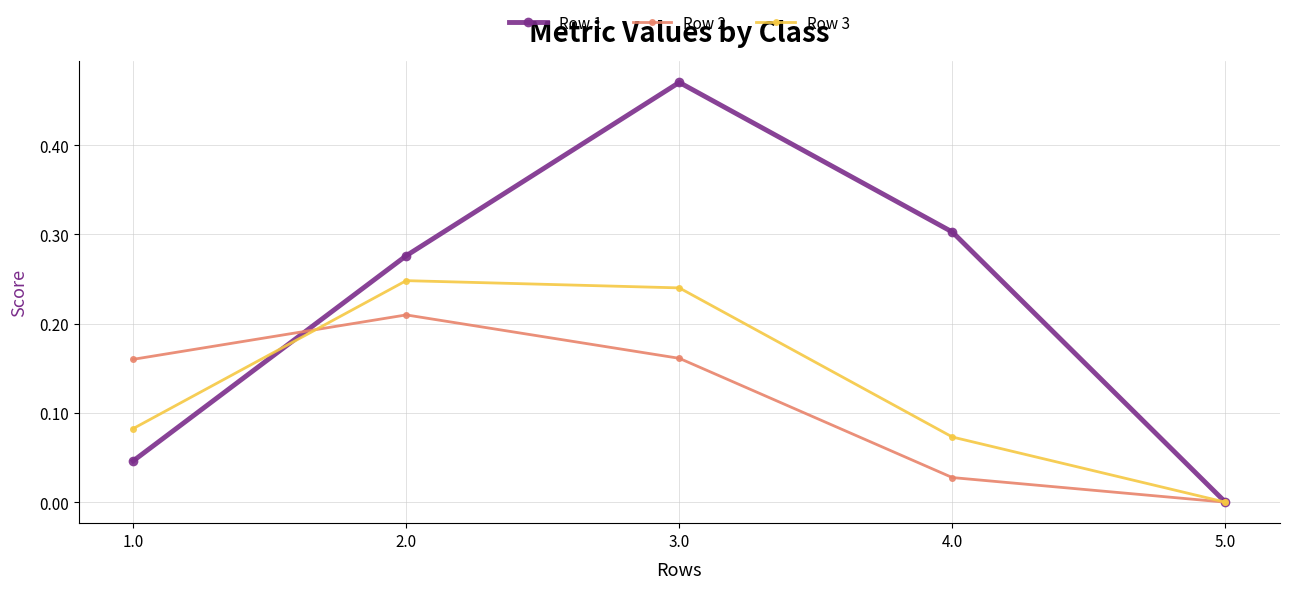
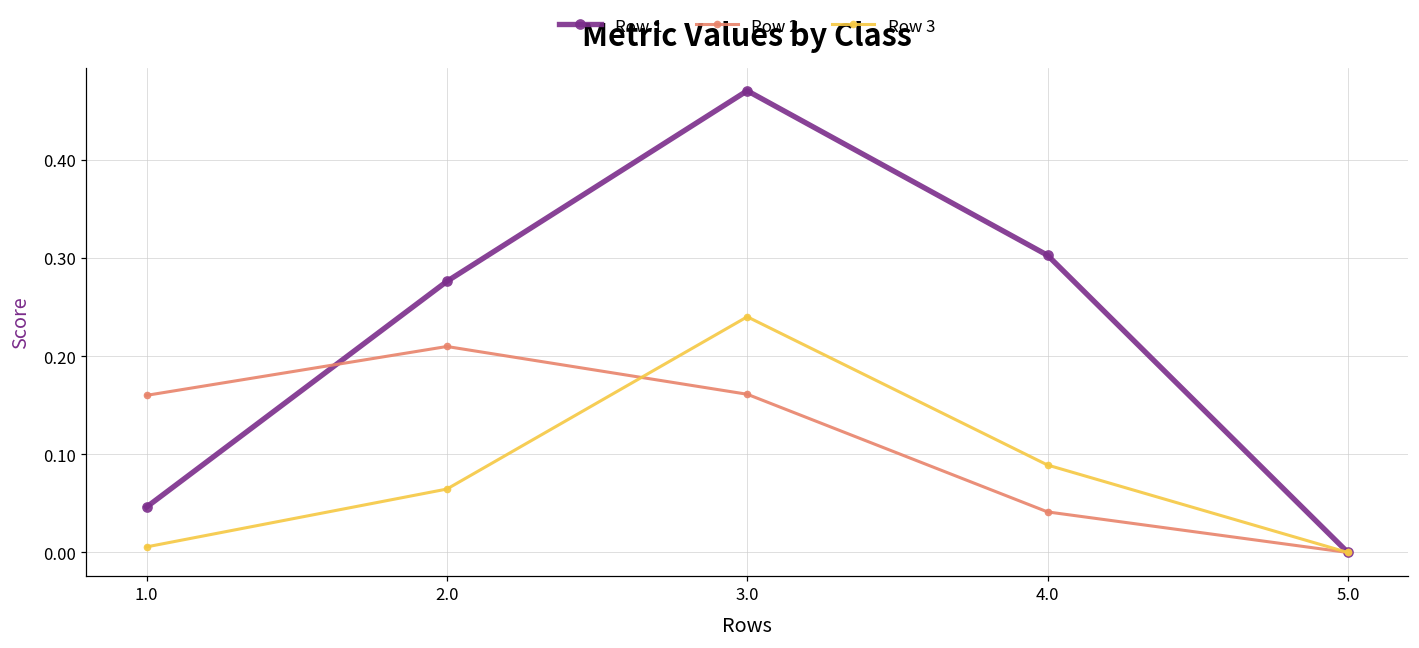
  {
    "Row 1": {
      "1.0": 0.05,
      "2.0": 0.28,
      "3.0": 0.47,
      "4.0": 0.30
    },
    "Row 2": {
      "1.0": 0.16,
      "2.0": 0.21,
      "3.0": 0.16,
-     "4.0": 0.03
+     "4.0": 0.04
    },
    "Row 3": {
-     "1.0": 0.08,
-     "2.0": 0.25,
+     "1.0": 0.01,
+     "2.0": 0.06,
      "3.0": 0.24,
-     "4.0": 0.07
+     "4.0": 0.09
    }
  }
